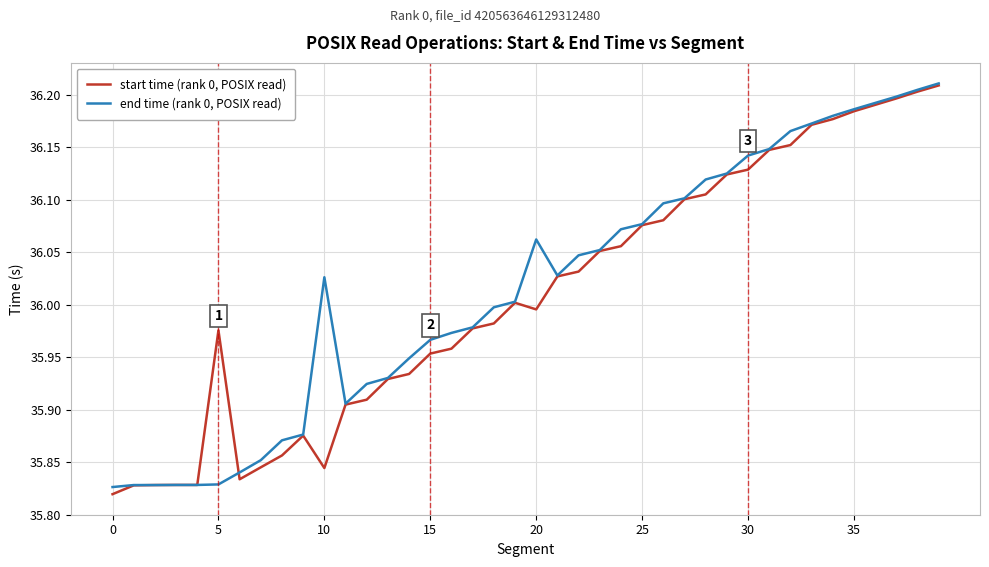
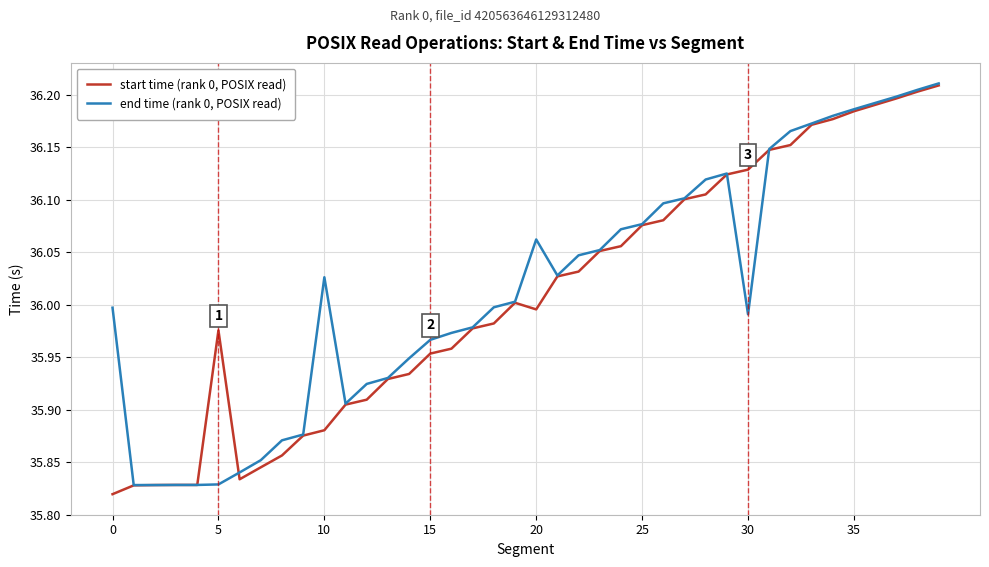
  {
    "start time (rank 0, POSIX read)": {
      "0": 35.819,
-     "10": 35.844,
+     "10": 35.880,
      "15": 35.953,
      "20": 35.995,
      "30": 36.129
    },
    "end time (rank 0, POSIX read)": {
-     "0": 35.826,
+     "0": 35.997,
      "5": 35.829,
      "10": 36.026,
      "20": 36.062,
-     "30": 36.142
+     "30": 35.991
    }
  }
